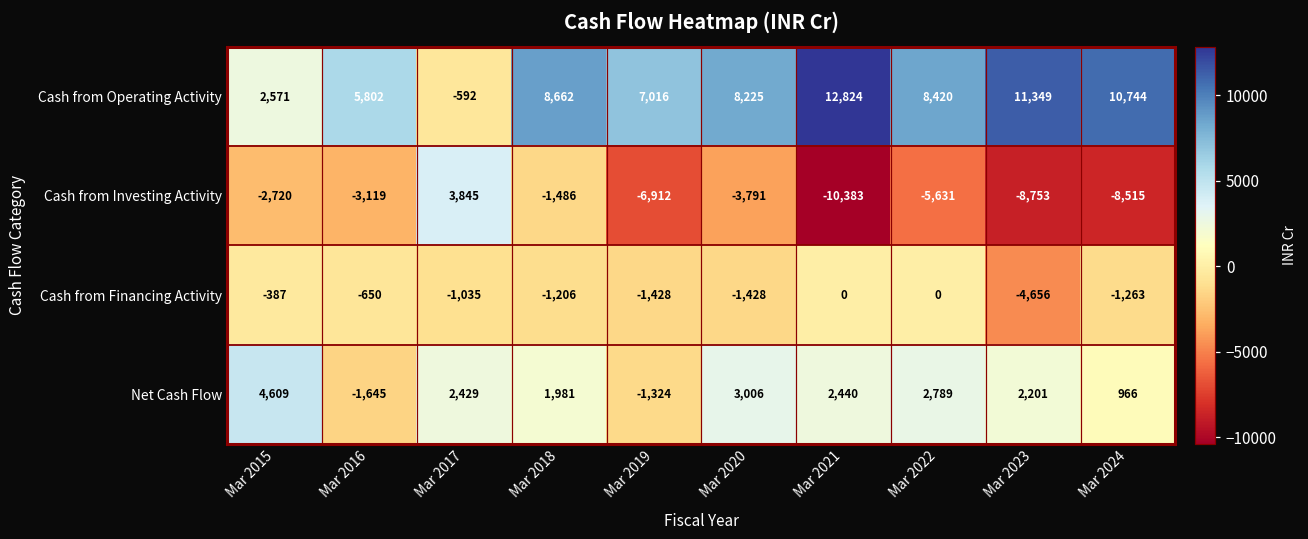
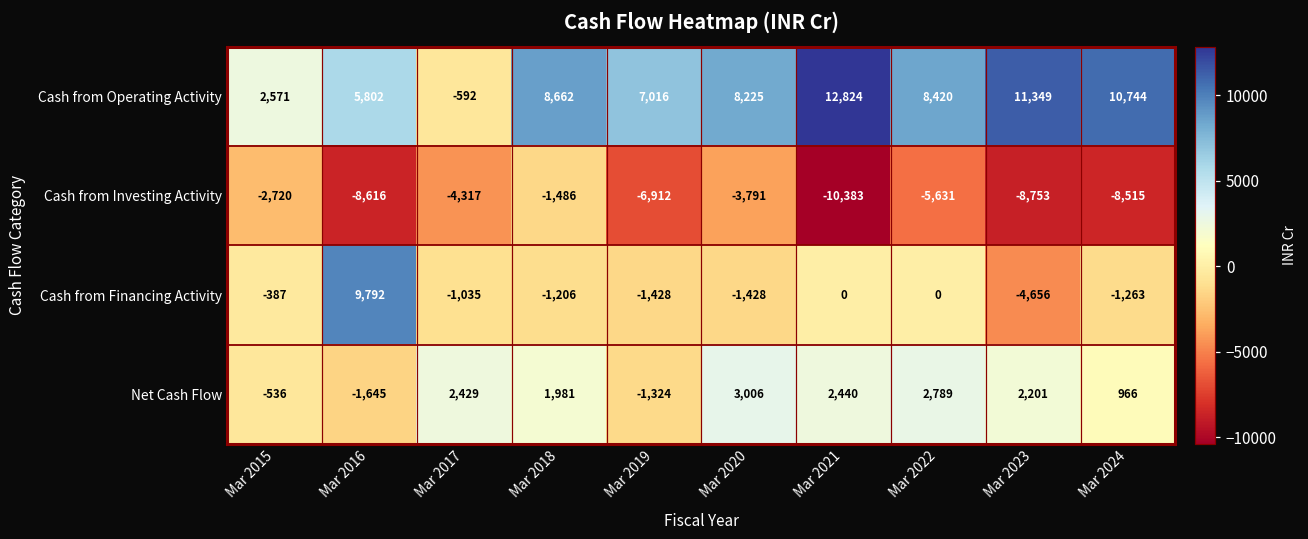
  {
    "Cash from Operating Activity": {
      "Mar 2015": "2,571",
      "Mar 2016": "5,802",
      "Mar 2017": "-592",
      "Mar 2018": "8,662",
      "Mar 2019": "7,016",
      "Mar 2020": "8,225",
      "Mar 2021": "12,824",
      "Mar 2022": "8,420",
      "Mar 2023": "11,349",
      "Mar 2024": "10,744"
    },
    "Cash from Investing Activity": {
      "Mar 2015": "-2,720",
-     "Mar 2016": "-3,119",
-     "Mar 2017": "3,845",
+     "Mar 2016": "-8,616",
+     "Mar 2017": "-4,317",
      "Mar 2018": "-1,486",
      "Mar 2019": "-6,912",
      "Mar 2020": "-3,791",
      "Mar 2021": "-10,383",
      "Mar 2022": "-5,631",
      "Mar 2023": "-8,753",
      "Mar 2024": "-8,515"
    },
    "Cash from Financing Activity": {
      "Mar 2015": "-387",
-     "Mar 2016": "-650",
+     "Mar 2016": "9,792",
      "Mar 2017": "-1,035",
      "Mar 2018": "-1,206",
      "Mar 2019": "-1,428",
      "Mar 2020": "-1,428",
      "Mar 2021": "0",
      "Mar 2022": "0",
      "Mar 2023": "-4,656",
      "Mar 2024": "-1,263"
    },
    "Net Cash Flow": {
-     "Mar 2015": "4,609",
+     "Mar 2015": "-536",
      "Mar 2016": "-1,645",
      "Mar 2017": "2,429",
      "Mar 2018": "1,981",
      "Mar 2019": "-1,324",
      "Mar 2020": "3,006",
      "Mar 2021": "2,440",
      "Mar 2022": "2,789",
      "Mar 2023": "2,201",
      "Mar 2024": "966"
    }
  }
